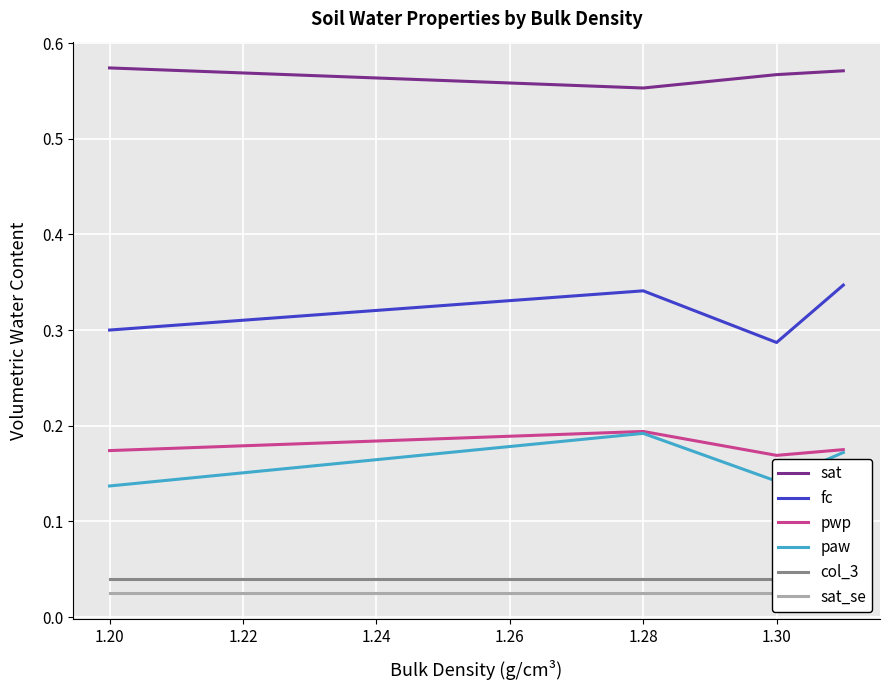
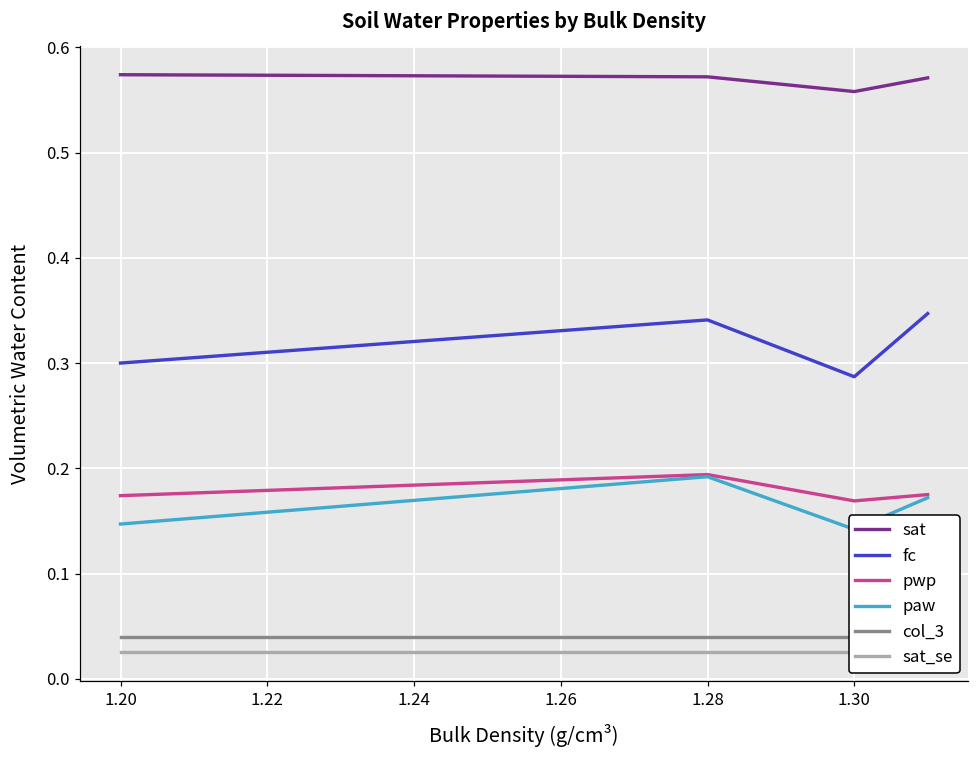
  {
    "sat": {
      "1.20": 0.57,
-     "1.28": 0.55,
-     "1.30": 0.57
+     "1.28": 0.57,
+     "1.30": 0.56
    },
    "fc": {
      "1.20": 0.30,
      "1.28": 0.34,
      "1.30": 0.29
    },
    "pwp": {
      "1.20": 0.17,
      "1.30": 0.17
    },
    "paw": {
-     "1.20": 0.14
+     "1.20": 0.15
    }
  }
